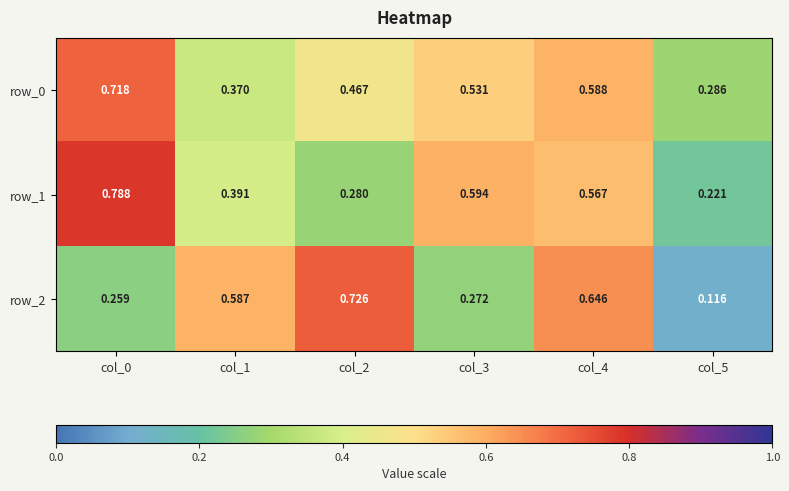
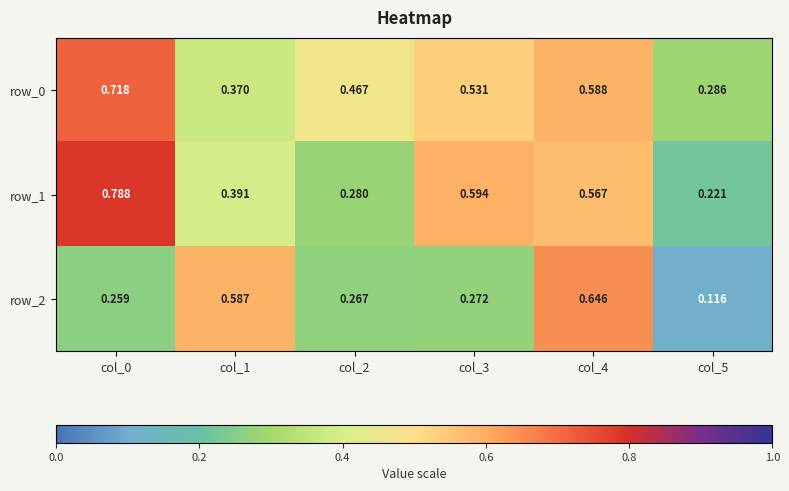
  {
    "row_0": {
      "col_0": 0.718,
      "col_1": 0.370,
      "col_2": 0.467,
      "col_3": 0.531,
      "col_4": 0.588,
      "col_5": 0.286
    },
    "row_1": {
      "col_0": 0.788,
      "col_1": 0.391,
      "col_2": 0.280,
      "col_3": 0.594,
      "col_4": 0.567,
      "col_5": 0.221
    },
    "row_2": {
      "col_0": 0.259,
      "col_1": 0.587,
-     "col_2": 0.726,
+     "col_2": 0.267,
      "col_3": 0.272,
      "col_4": 0.646,
      "col_5": 0.116
    }
  }
